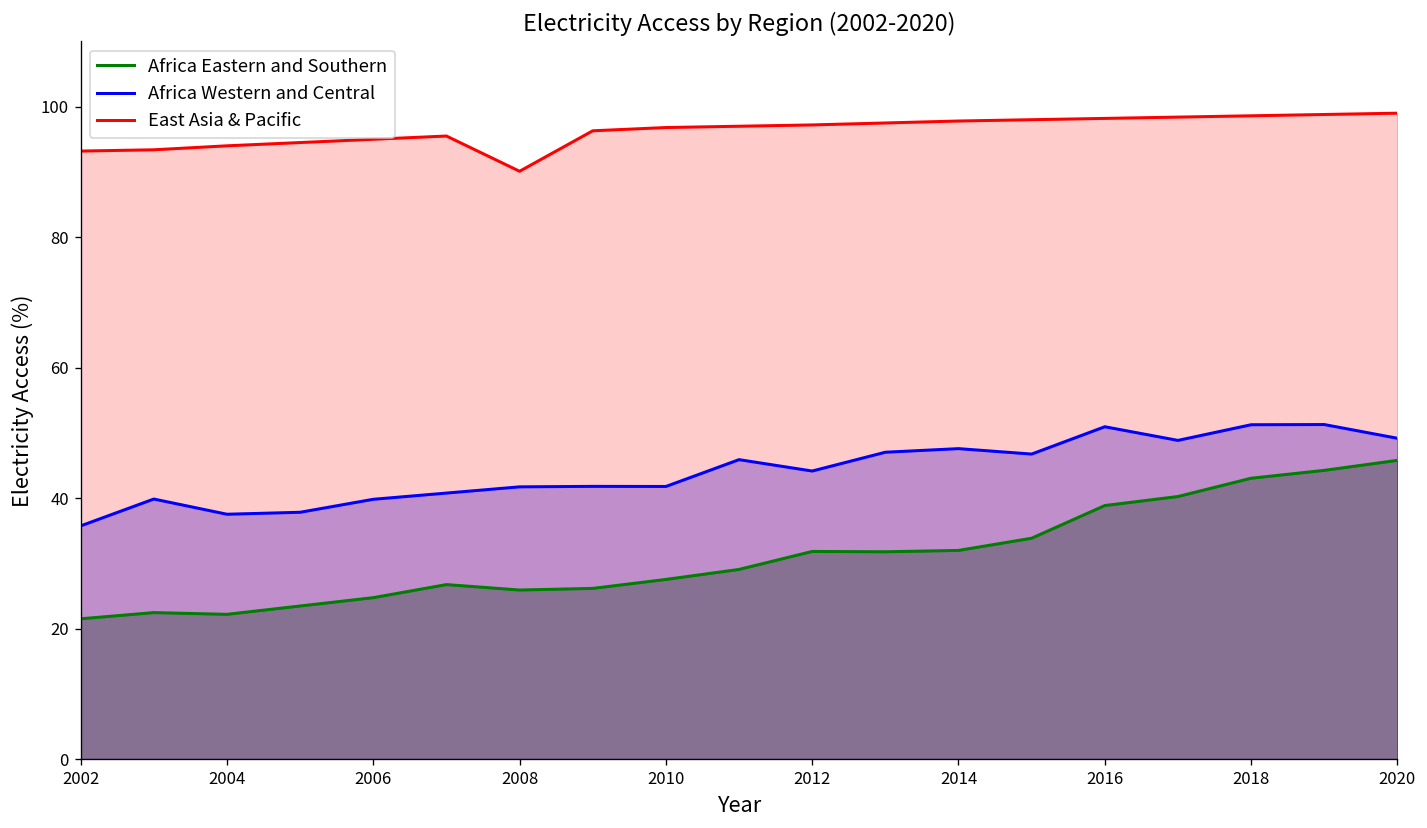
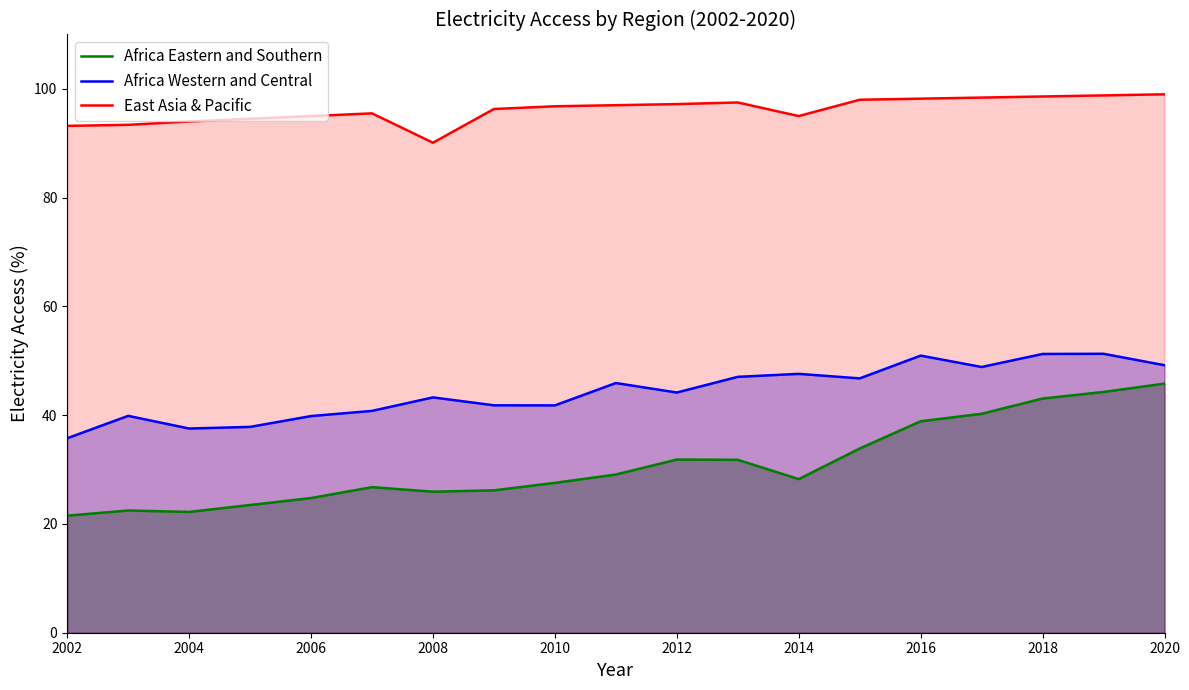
  {
    "Africa Eastern and Southern": {
      "2002": 22,
      "2004": 22,
      "2006": 25,
      "2008": 26,
      "2010": 28,
      "2012": 32,
-     "2014": 32,
+     "2014": 28,
      "2016": 39,
      "2018": 43,
      "2020": 46
    },
    "Africa Western and Central": {
      "2002": 36,
      "2004": 38,
      "2006": 40,
-     "2008": 42,
+     "2008": 43,
      "2010": 42,
      "2012": 44,
      "2014": 48,
      "2016": 51,
      "2018": 51,
      "2020": 49
    },
    "East Asia & Pacific": {
      "2002": 93,
      "2004": 94,
      "2008": 90,
      "2010": 97,
      "2012": 97,
-     "2014": 98,
+     "2014": 95,
      "2016": 98,
      "2018": 99,
      "2020": 99
    }
  }
